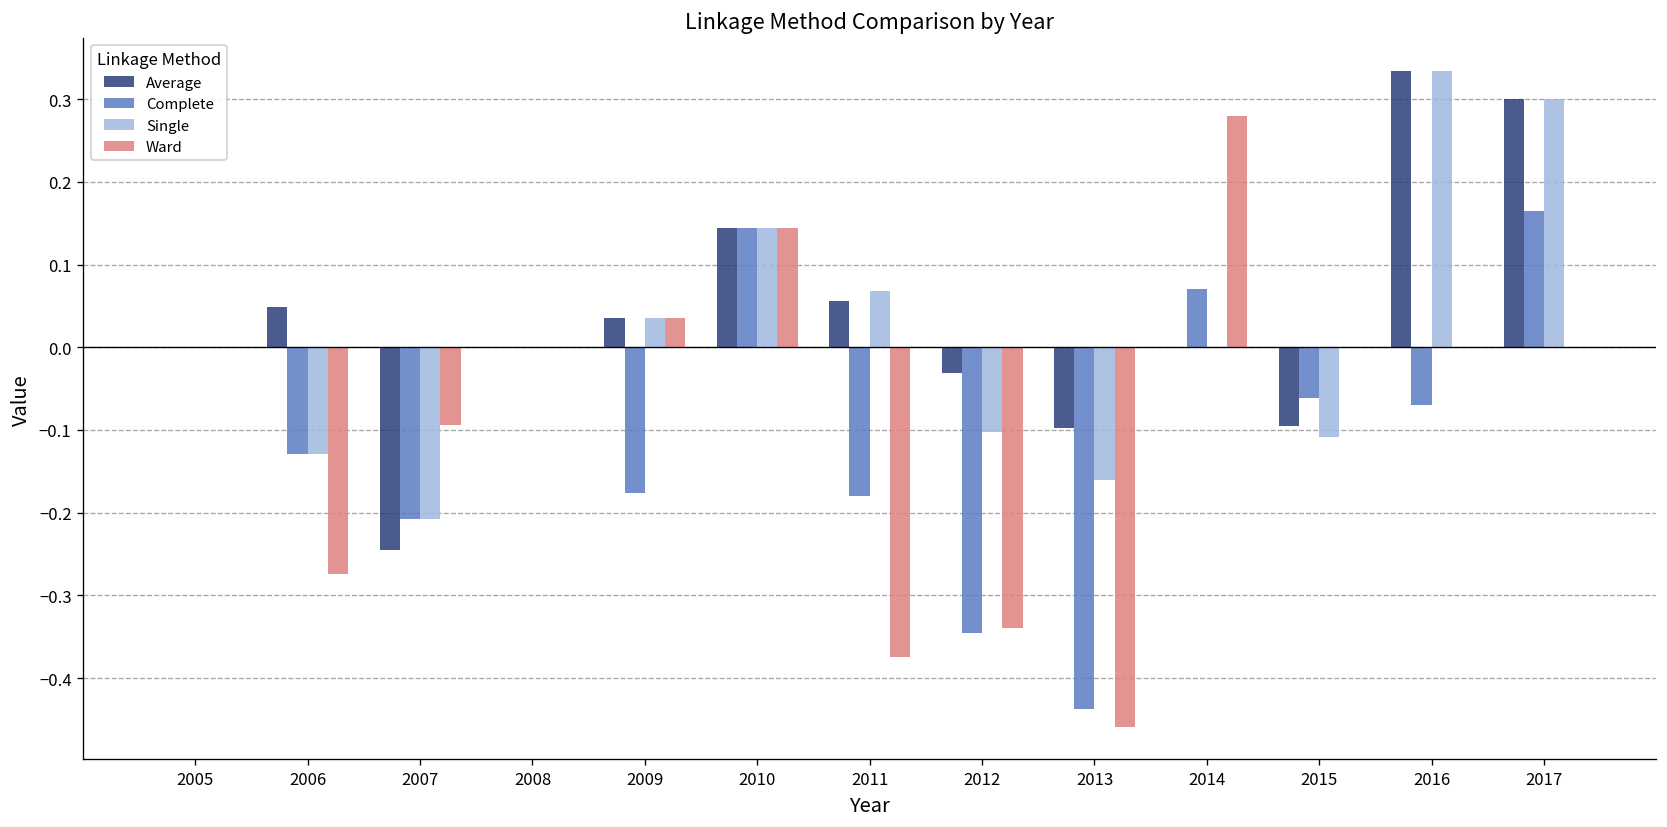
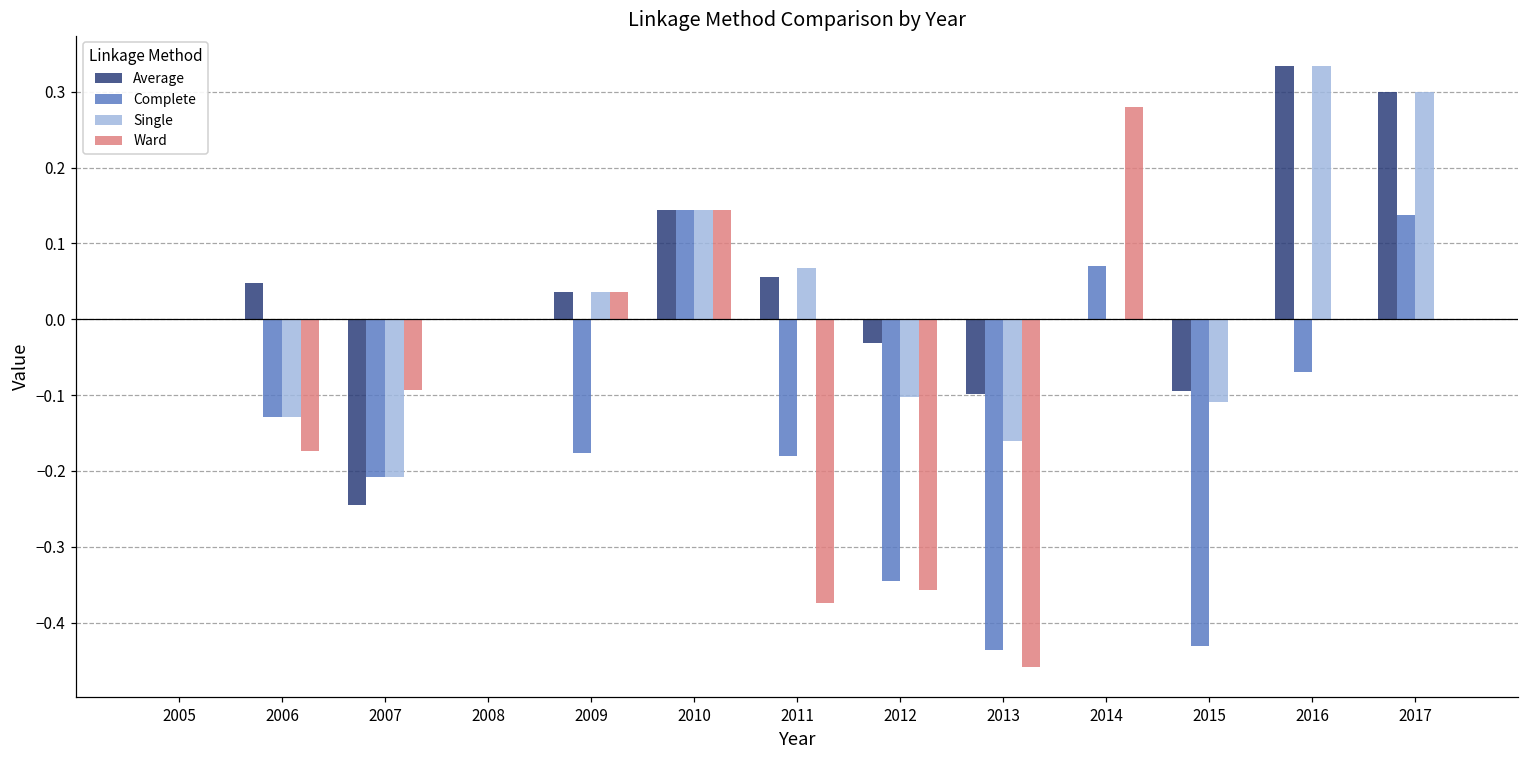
  {
    "Average": {
      "2005": 0.00,
      "2006": 0.05,
      "2007": -0.25,
      "2008": 0.00,
      "2009": 0.04,
      "2010": 0.14,
      "2011": 0.06,
      "2012": -0.03,
      "2013": -0.10,
      "2014": 0.00,
      "2015": -0.10,
      "2016": 0.33,
      "2017": 0.30
    },
    "Complete": {
      "2005": 0.00,
      "2006": -0.13,
      "2007": -0.21,
      "2008": 0.00,
      "2009": -0.18,
      "2010": 0.14,
      "2011": -0.18,
      "2012": -0.35,
      "2013": -0.44,
      "2014": 0.07,
-     "2015": -0.06,
+     "2015": -0.43,
      "2016": -0.07,
-     "2017": 0.17
+     "2017": 0.14
    },
    "Single": {
      "2005": 0.00,
      "2006": -0.13,
      "2007": -0.21,
      "2008": 0.00,
      "2009": 0.04,
      "2010": 0.14,
      "2011": 0.07,
      "2012": -0.10,
      "2013": -0.16,
      "2014": 0.00,
      "2015": -0.11,
      "2016": 0.33,
      "2017": 0.30
    },
    "Ward": {
-     "2006": -0.27,
+     "2006": -0.17,
      "2007": -0.09,
      "2008": 0.00,
      "2009": 0.04,
      "2010": 0.14,
      "2011": -0.37,
-     "2012": -0.34,
+     "2012": -0.36,
      "2013": -0.46,
      "2014": 0.28,
      "2015": 0.00,
      "2016": 0.00,
      "2017": 0.00
    }
  }
